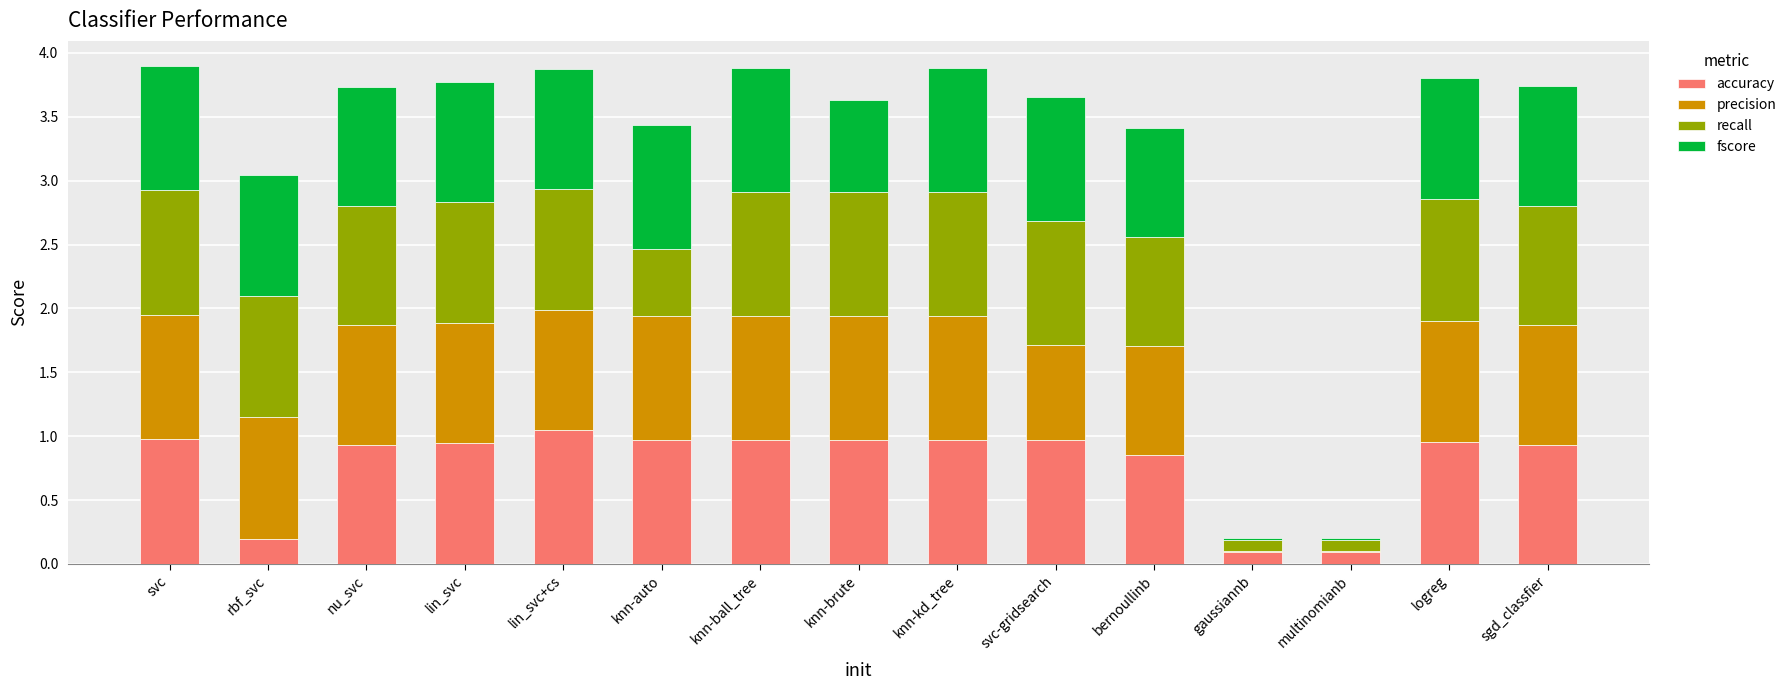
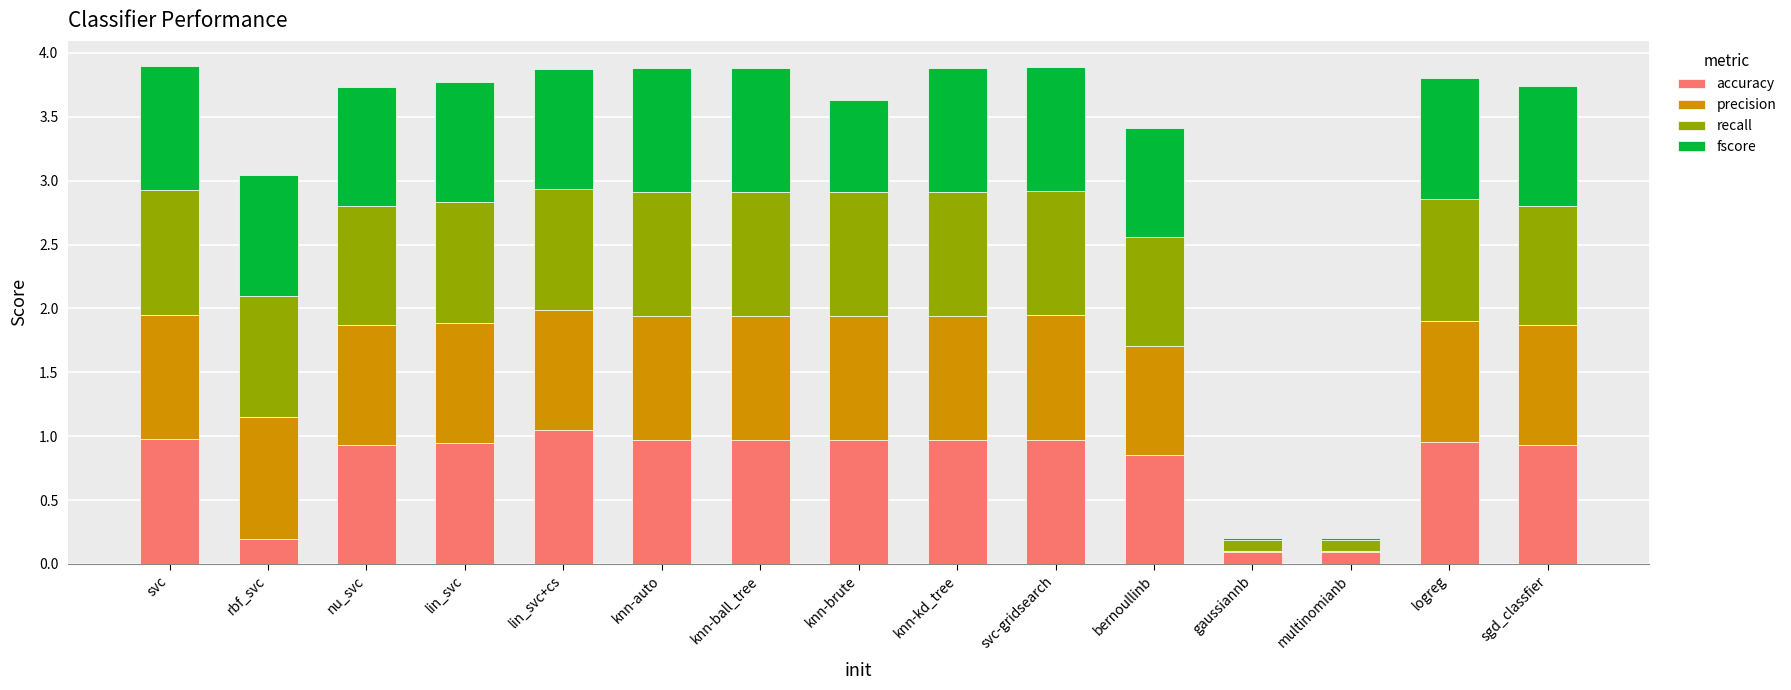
  {
    "accuracy": {
      "svc": 0.97,
      "rbf_svc": 0.19,
      "nu_svc": 0.93,
      "lin_svc": 0.94,
      "lin_svc+cs": 1.05,
      "knn-auto": 0.97,
      "knn-ball_tree": 0.97,
      "knn-brute": 0.97,
      "knn-kd_tree": 0.97,
      "svc-gridsearch": 0.97,
      "bernoullinb": 0.85,
      "gaussiannb": 0.09,
      "multinomianb": 0.09,
      "logreg": 0.95,
      "sgd_classfier": 0.93
    },
    "precision": {
      "svc": 0.98,
      "rbf_svc": 0.96,
      "nu_svc": 0.94,
      "lin_svc": 0.95,
      "lin_svc+cs": 0.95,
      "knn-auto": 0.97,
      "knn-ball_tree": 0.97,
      "knn-brute": 0.97,
      "knn-kd_tree": 0.97,
-     "svc-gridsearch": 0.74,
+     "svc-gridsearch": 0.97,
      "bernoullinb": 0.86,
      "logreg": 0.95,
      "sgd_classfier": 0.94
    },
    "recall": {
      "svc": 0.97,
      "rbf_svc": 0.94,
      "nu_svc": 0.93,
      "lin_svc": 0.94,
      "lin_svc+cs": 0.94,
-     "knn-auto": 0.52,
+     "knn-auto": 0.97,
      "knn-ball_tree": 0.97,
      "knn-brute": 0.97,
      "knn-kd_tree": 0.97,
      "svc-gridsearch": 0.97,
      "bernoullinb": 0.85,
      "gaussiannb": 0.09,
      "multinomianb": 0.09,
      "logreg": 0.95,
      "sgd_classfier": 0.93
    },
    "fscore": {
      "svc": 0.97,
      "rbf_svc": 0.95,
      "nu_svc": 0.93,
      "lin_svc": 0.94,
      "lin_svc+cs": 0.94,
      "knn-auto": 0.97,
      "knn-ball_tree": 0.97,
      "knn-brute": 0.72,
      "knn-kd_tree": 0.97,
      "svc-gridsearch": 0.97,
      "bernoullinb": 0.85,
      "logreg": 0.95,
      "sgd_classfier": 0.93
    }
  }
